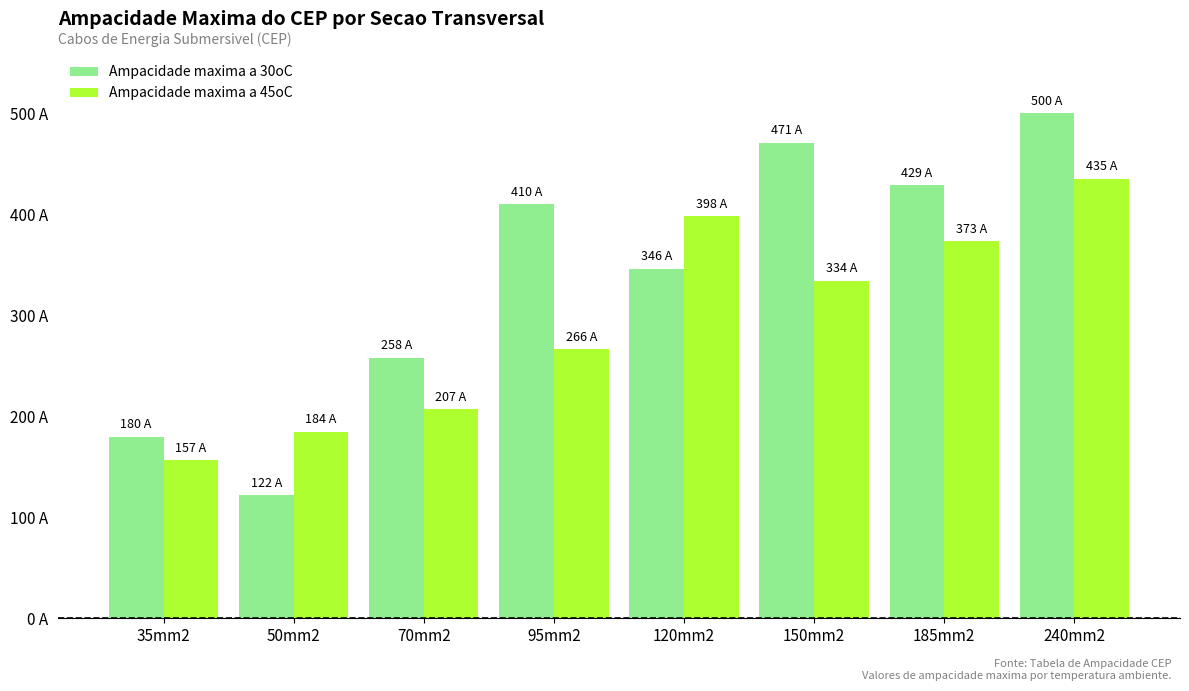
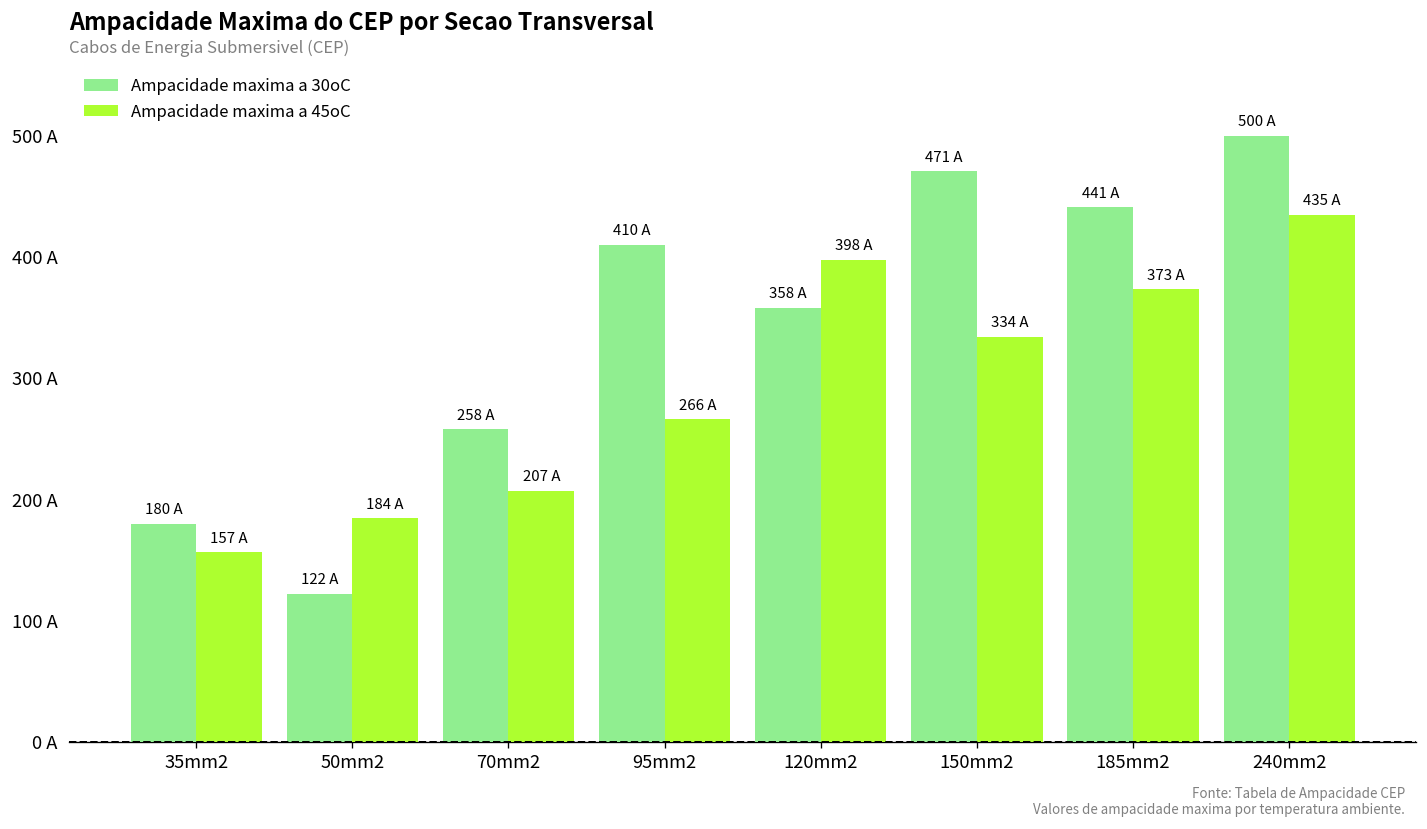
  {
    "Ampacidade maxima a 30oC": {
      "35mm2": 180,
      "50mm2": 122,
      "70mm2": 258,
      "95mm2": 410,
-     "120mm2": 346,
+     "120mm2": 358,
      "150mm2": 471,
-     "185mm2": 429,
+     "185mm2": 441,
      "240mm2": 500
    },
    "Ampacidade maxima a 45oC": {
      "35mm2": 157,
      "50mm2": 184,
      "70mm2": 207,
      "95mm2": 266,
      "120mm2": 398,
      "150mm2": 334,
      "185mm2": 373,
      "240mm2": 435
    }
  }
